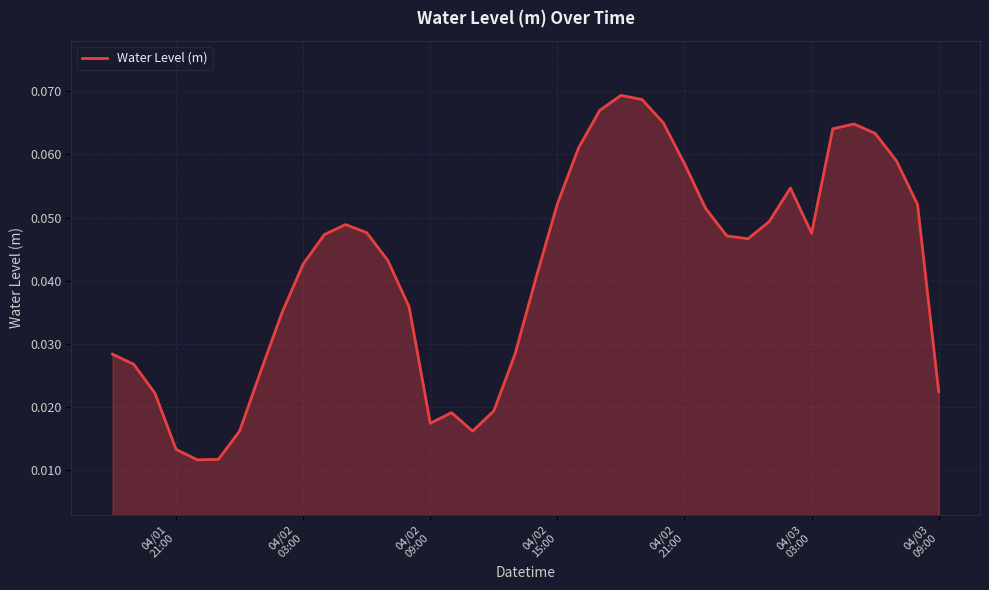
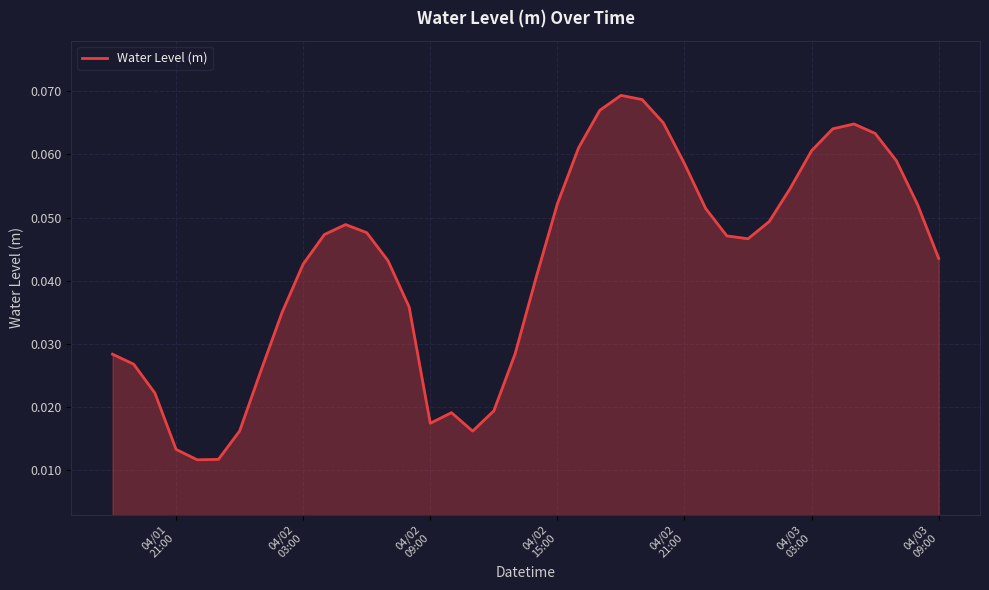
  {
    "04/01 21:00": 0.013,
    "04/02 03:00": 0.043,
    "04/02 09:00": 0.017,
    "04/02 15:00": 0.052,
    "04/02 21:00": 0.059,
-   "04/03 03:00": 0.048,
-   "04/03 09:00": 0.022
+   "04/03 03:00": 0.061,
+   "04/03 09:00": 0.044
  }
